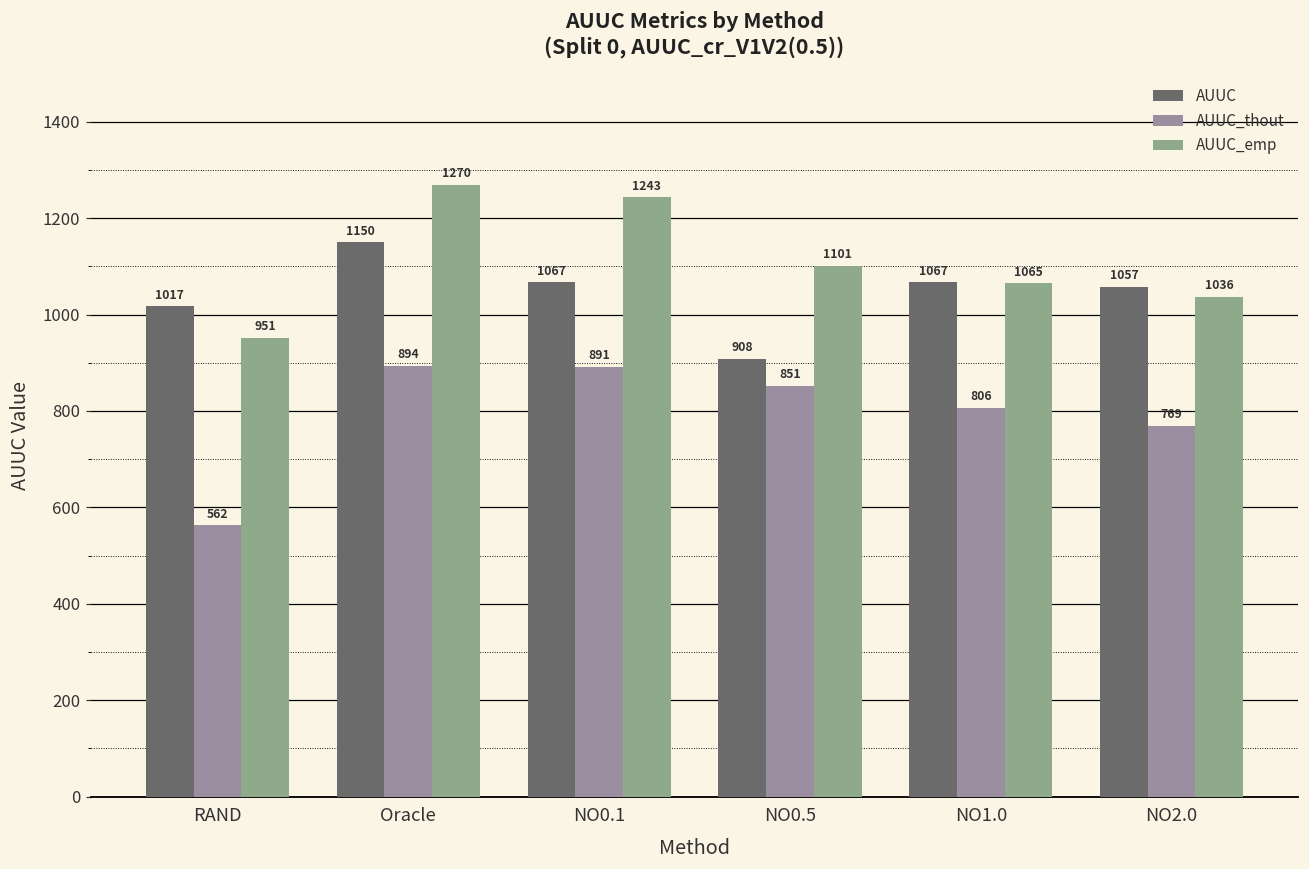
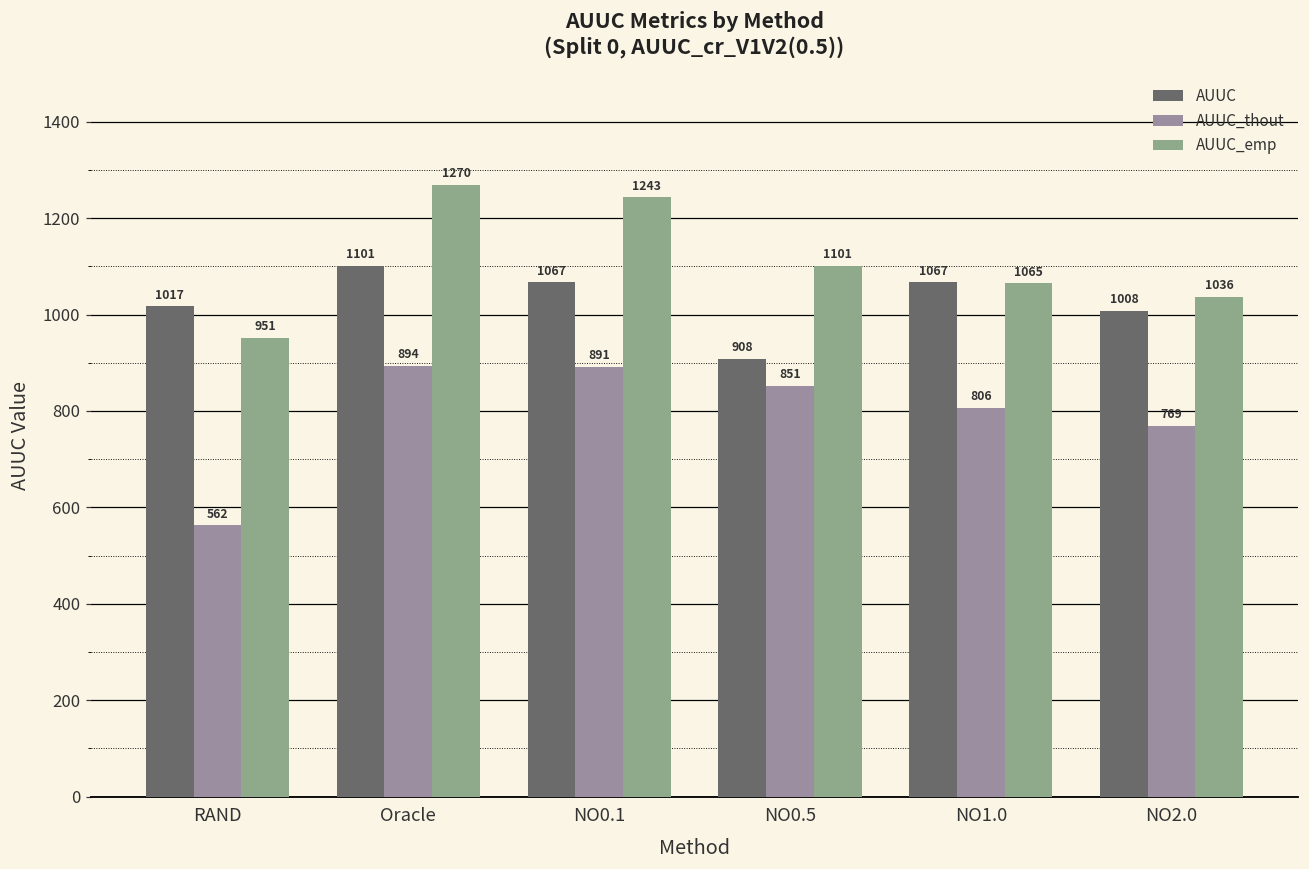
  {
    "AUUC": {
      "RAND": 1017,
-     "Oracle": 1150,
+     "Oracle": 1101,
      "NO0.1": 1067,
      "NO0.5": 908,
      "NO1.0": 1067,
-     "NO2.0": 1057
+     "NO2.0": 1008
    }
  }
